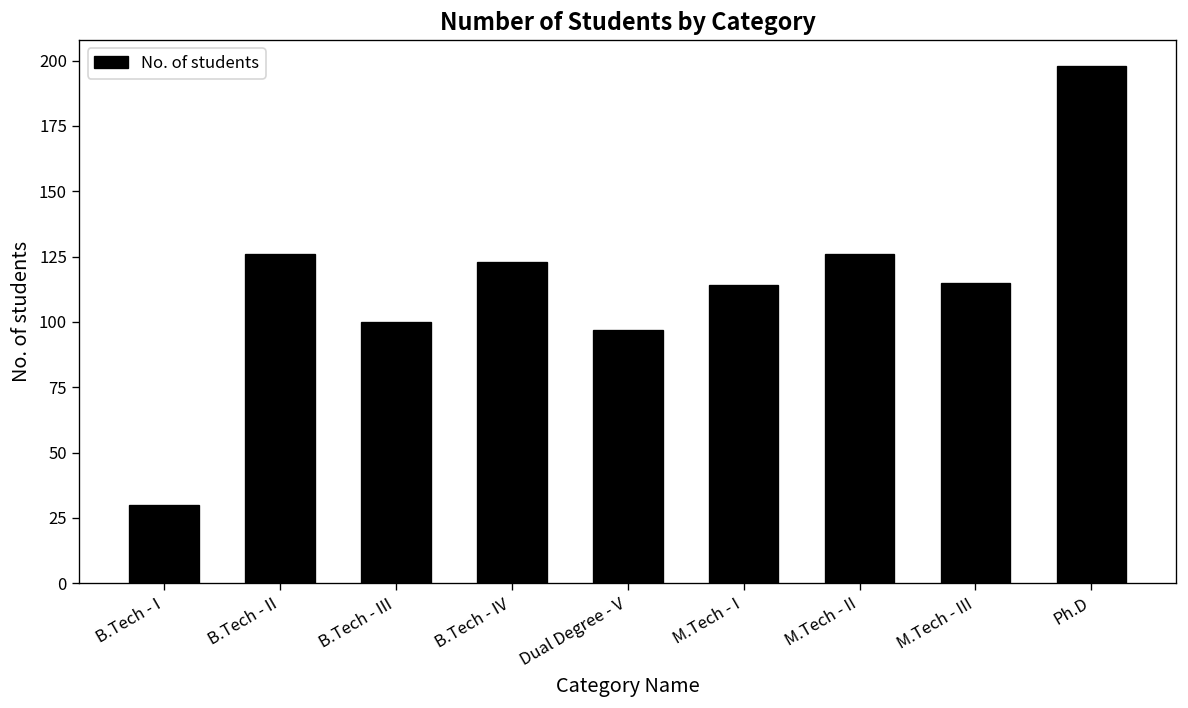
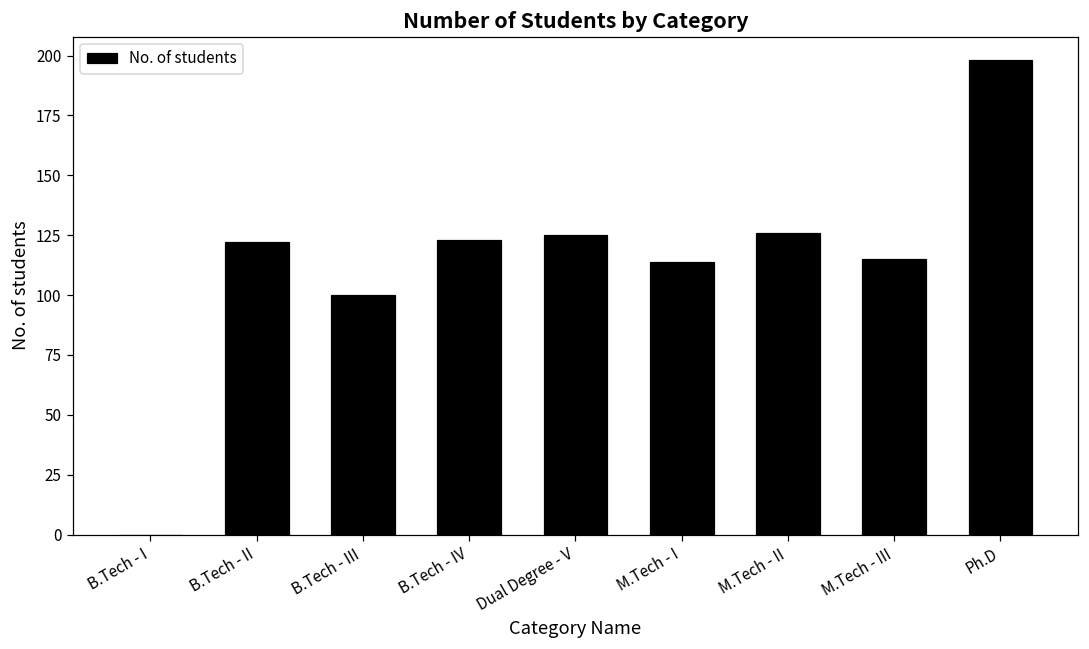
  {
-   "B.Tech - I": 30,
-   "B.Tech - II": 126,
+   "B.Tech - I": 0,
+   "B.Tech - II": 122,
    "B.Tech - III": 100,
    "B.Tech - IV": 123,
-   "Dual Degree - V": 97,
+   "Dual Degree - V": 125,
    "M.Tech - I": 114,
    "M.Tech - II": 126,
    "M.Tech - III": 115,
    "Ph.D": 198
  }
